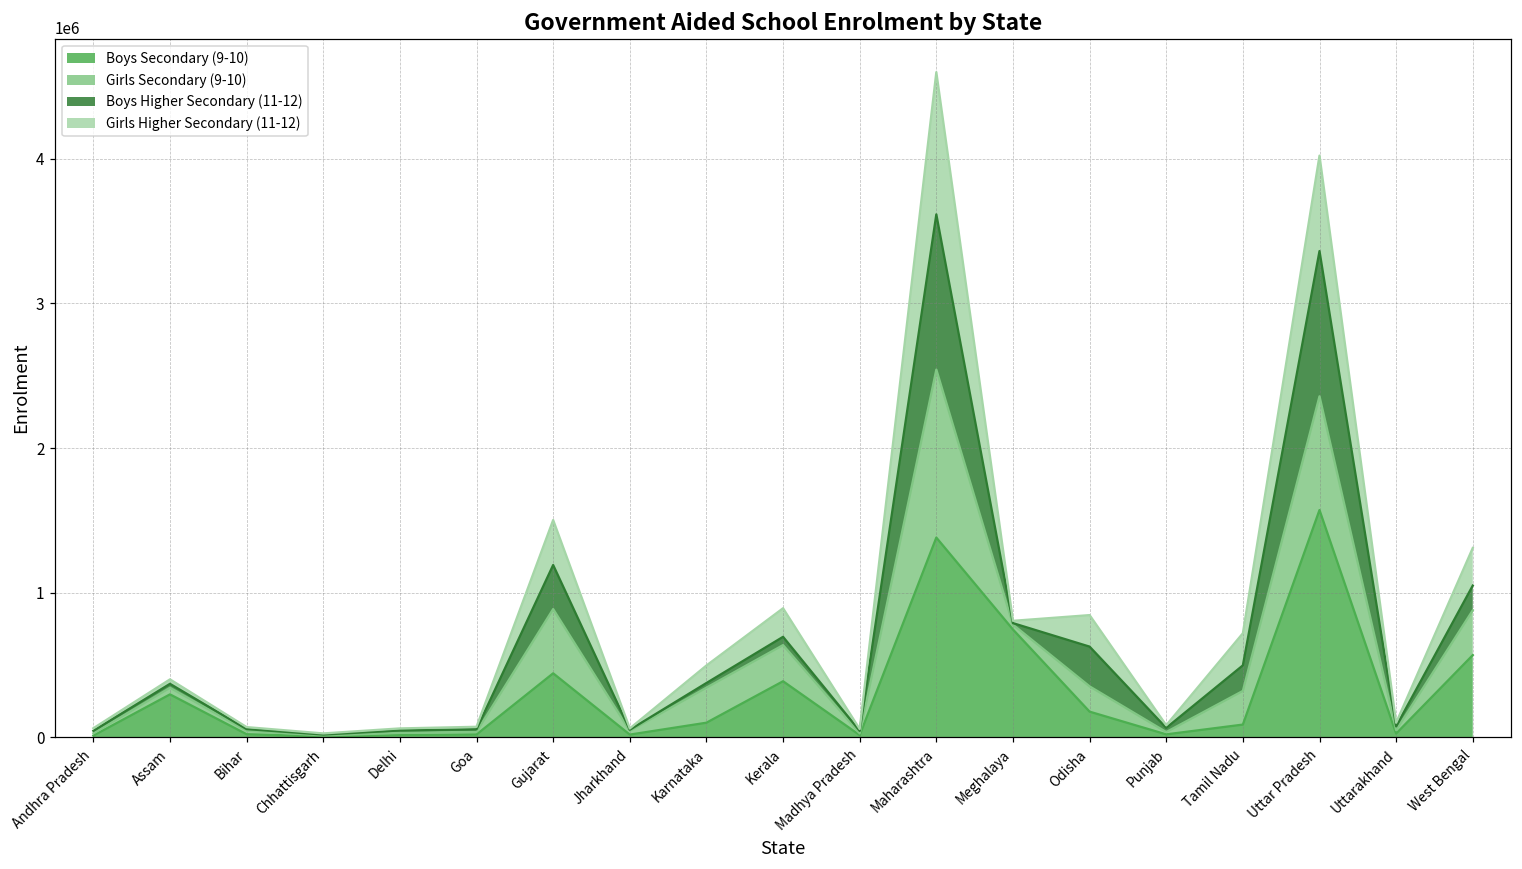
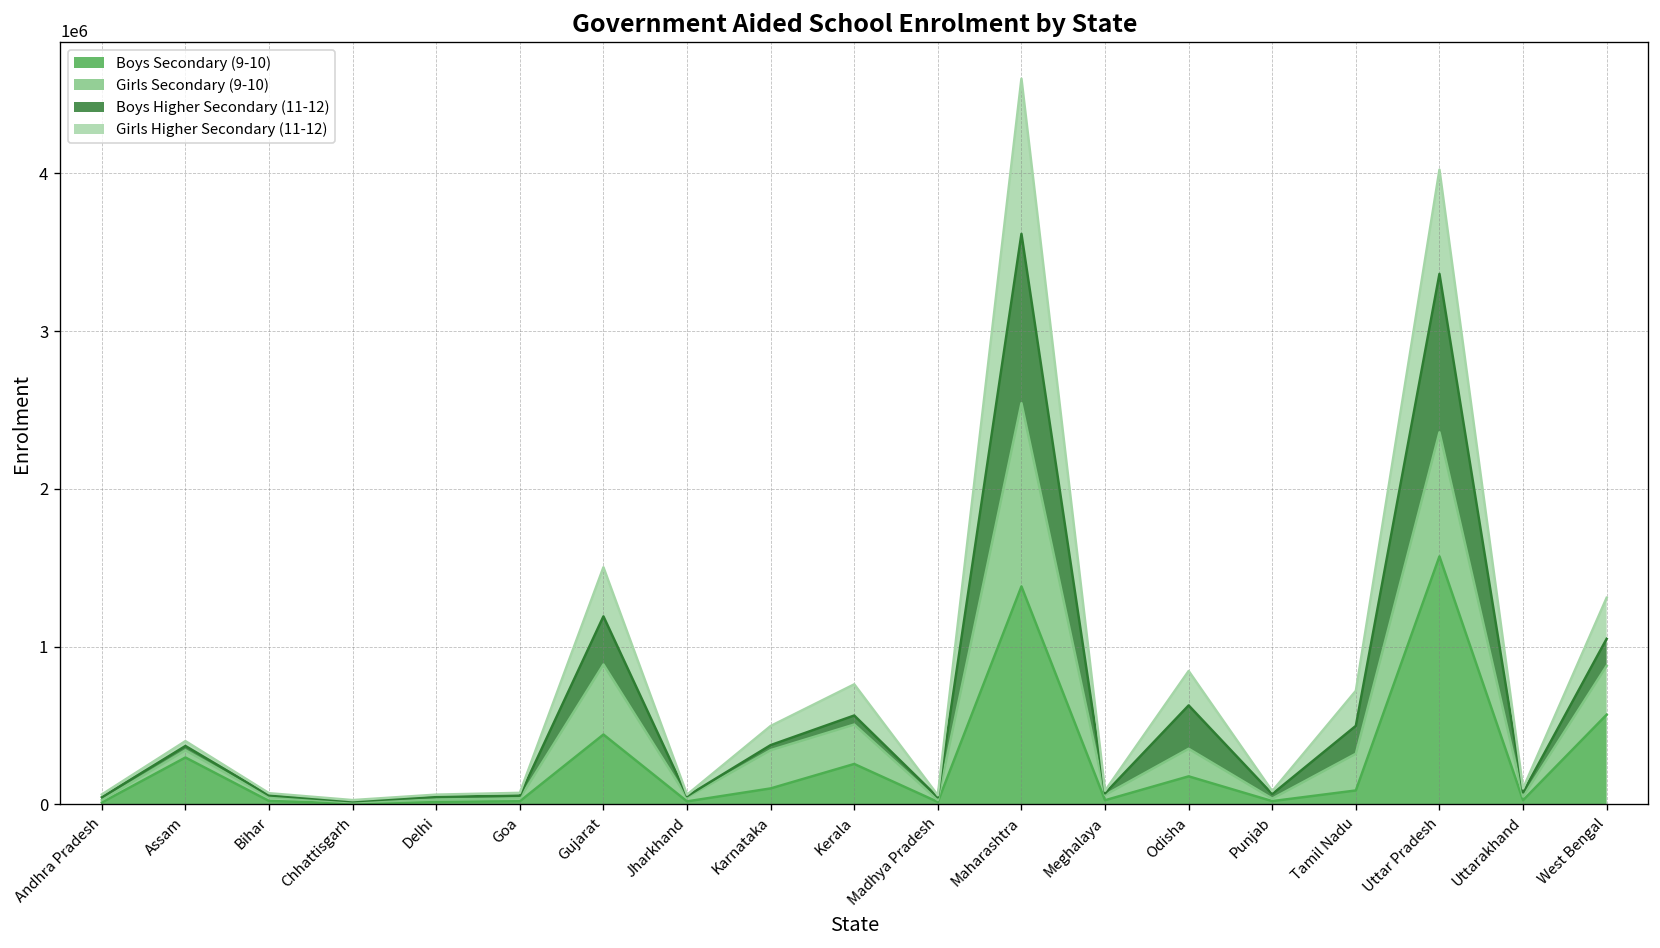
  {
    "Boys Secondary (9-10)": {
      "Assam": 300000,
      "Bihar": 20000,
      "Gujarat": 440000,
      "Jharkhand": 20000,
      "Karnataka": 100000,
-     "Kerala": 390000,
+     "Kerala": 260000,
      "Maharashtra": 1380000,
-     "Meghalaya": 750000,
+     "Meghalaya": 30000,
      "Odisha": 180000,
      "Tamil Nadu": 90000,
      "Uttar Pradesh": 1570000,
      "Uttarakhand": 30000,
      "West Bengal": 570000
    },
    "Boys Higher Secondary (11-12)": {
      "Assam": 30000,
      "Gujarat": 300000,
      "Karnataka": 30000,
      "Kerala": 60000,
      "Maharashtra": 1070000,
      "Odisha": 270000,
      "Tamil Nadu": 180000,
      "Uttar Pradesh": 1000000,
      "Uttarakhand": 30000,
      "West Bengal": 170000
    }
  }
